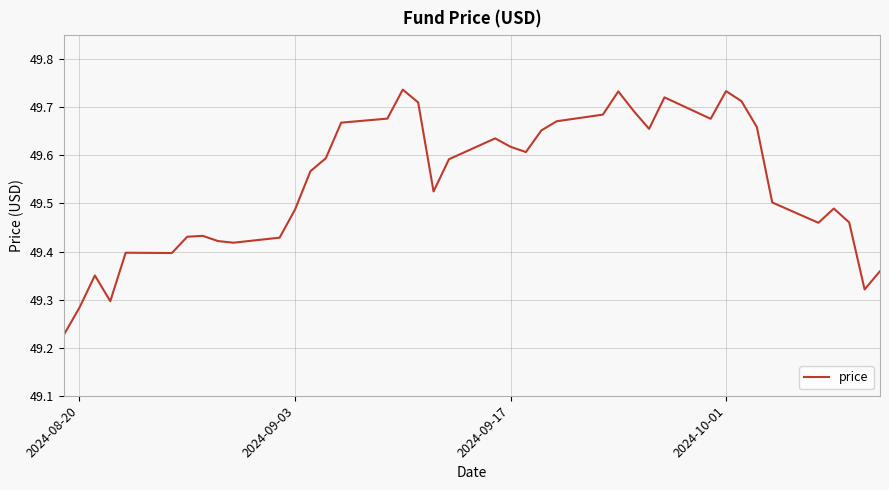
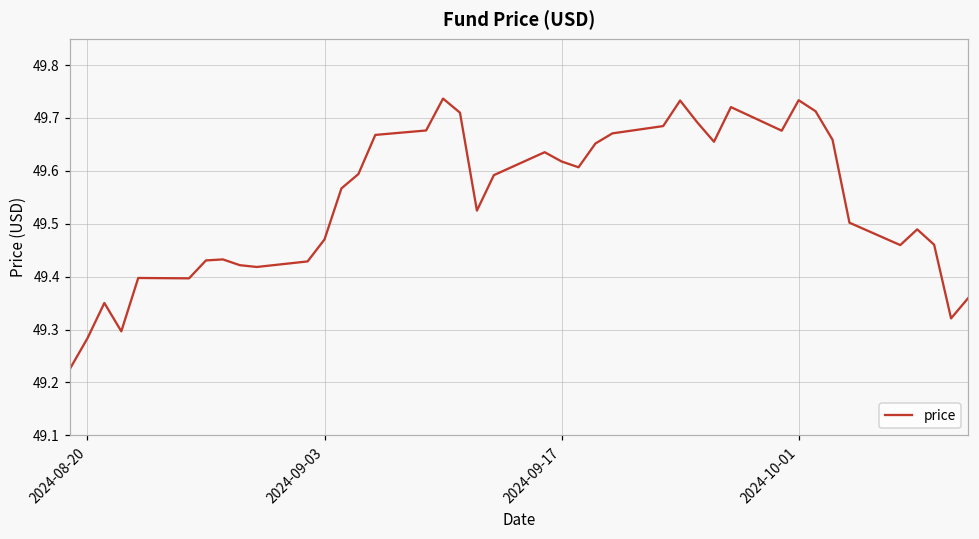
  {
    "2024-08-20": 49.28,
-   "2024-09-03": 49.49,
+   "2024-09-03": 49.47,
    "2024-09-17": 49.62,
    "2024-10-01": 49.73
  }
